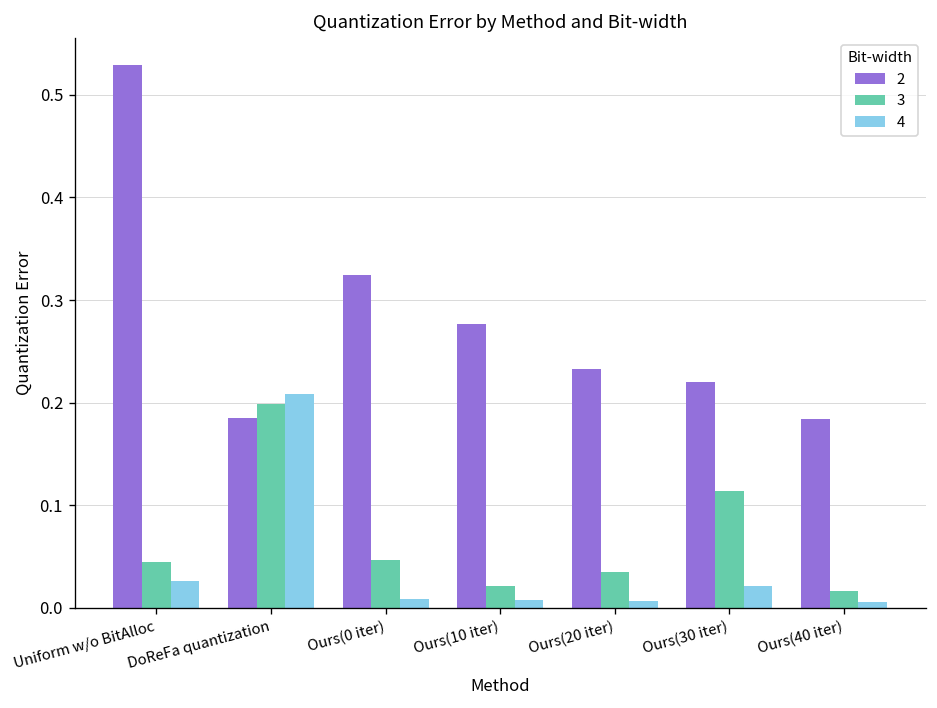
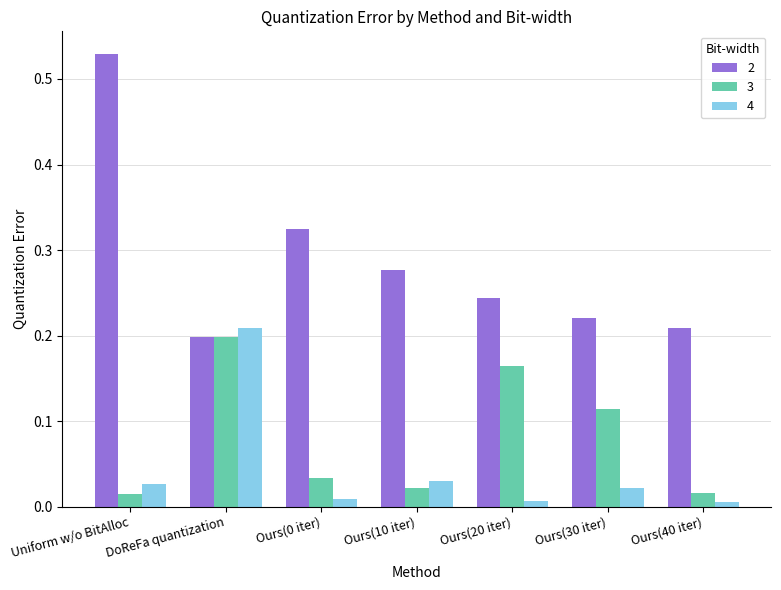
  {
    "2": {
      "Uniform w/o BitAlloc": 0.53,
-     "DoReFa quantization": 0.18,
+     "DoReFa quantization": 0.20,
      "Ours(0 iter)": 0.32,
      "Ours(10 iter)": 0.28,
-     "Ours(20 iter)": 0.23,
+     "Ours(20 iter)": 0.24,
      "Ours(30 iter)": 0.22,
-     "Ours(40 iter)": 0.18
+     "Ours(40 iter)": 0.21
    },
    "3": {
-     "Uniform w/o BitAlloc": 0.04,
+     "Uniform w/o BitAlloc": 0.01,
      "DoReFa quantization": 0.20,
-     "Ours(0 iter)": 0.05,
+     "Ours(0 iter)": 0.03,
      "Ours(10 iter)": 0.02,
-     "Ours(20 iter)": 0.03,
+     "Ours(20 iter)": 0.16,
      "Ours(30 iter)": 0.11,
      "Ours(40 iter)": 0.02
    },
    "4": {
      "Uniform w/o BitAlloc": 0.03,
      "DoReFa quantization": 0.21,
      "Ours(0 iter)": 0.01,
-     "Ours(10 iter)": 0.01,
+     "Ours(10 iter)": 0.03,
      "Ours(20 iter)": 0.01,
      "Ours(30 iter)": 0.02,
      "Ours(40 iter)": 0.01
    }
  }
